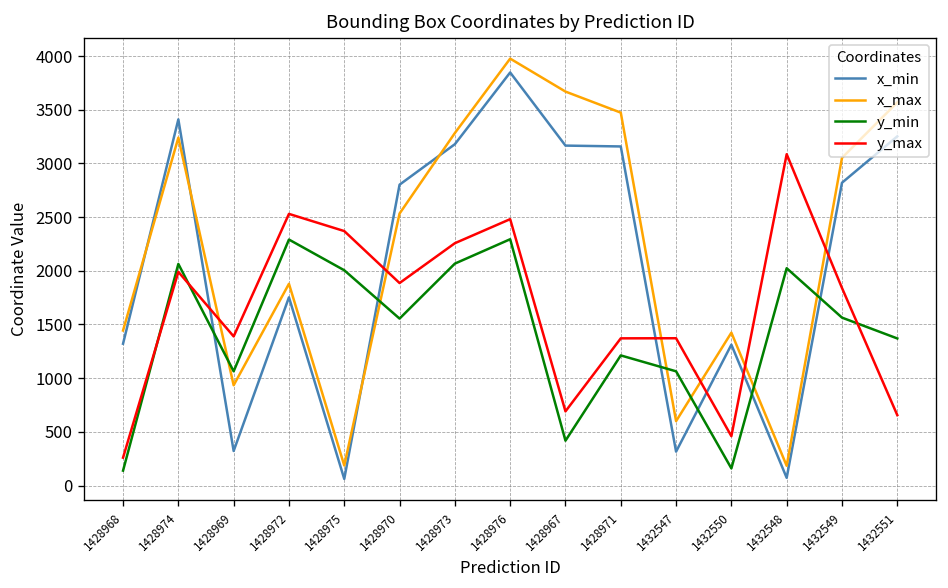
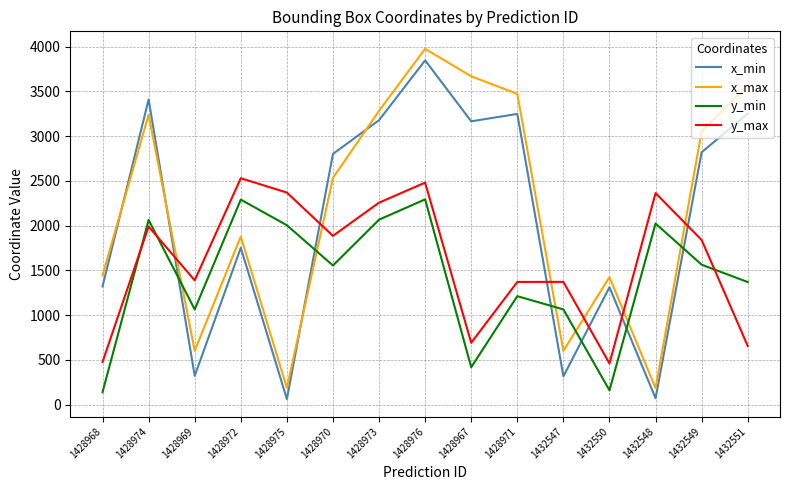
  {
    "x_min": {
      "1428968": 1300,
      "1428974": 3400,
      "1428969": 300,
      "1428972": 1800,
      "1428975": 100,
      "1428970": 2800,
      "1428973": 3200,
      "1428976": 3800,
      "1428967": 3200,
-     "1428971": 3160,
+     "1428971": 3250,
      "1432547": 300,
      "1432550": 1300,
      "1432548": 100,
      "1432549": 2800
    },
    "x_max": {
      "1428968": 1400,
      "1428974": 3200,
-     "1428969": 900,
+     "1428969": 600,
      "1428972": 1900,
      "1428975": 200,
      "1428970": 2500,
      "1428973": 3300,
      "1428976": 4000,
      "1428967": 3700,
      "1428971": 3500,
      "1432547": 600,
      "1432550": 1400,
      "1432548": 200
    },
    "y_min": {
      "1428968": 100,
      "1428974": 2100,
      "1428969": 1100,
      "1428972": 2300,
      "1428975": 2000,
      "1428970": 1600,
      "1428973": 2100,
      "1428976": 2300,
      "1428967": 400,
      "1428971": 1200,
      "1432547": 1100,
      "1432550": 200,
      "1432548": 2000,
      "1432549": 1600,
      "1432551": 1400
    },
    "y_max": {
-     "1428968": 300,
+     "1428968": 500,
      "1428974": 2000,
      "1428969": 1400,
      "1428972": 2500,
      "1428975": 2400,
      "1428970": 1900,
      "1428973": 2300,
      "1428976": 2500,
      "1428967": 700,
      "1428971": 1400,
      "1432547": 1400,
      "1432550": 500,
-     "1432548": 3100,
+     "1432548": 2400,
      "1432549": 1800,
      "1432551": 700
    }
  }
